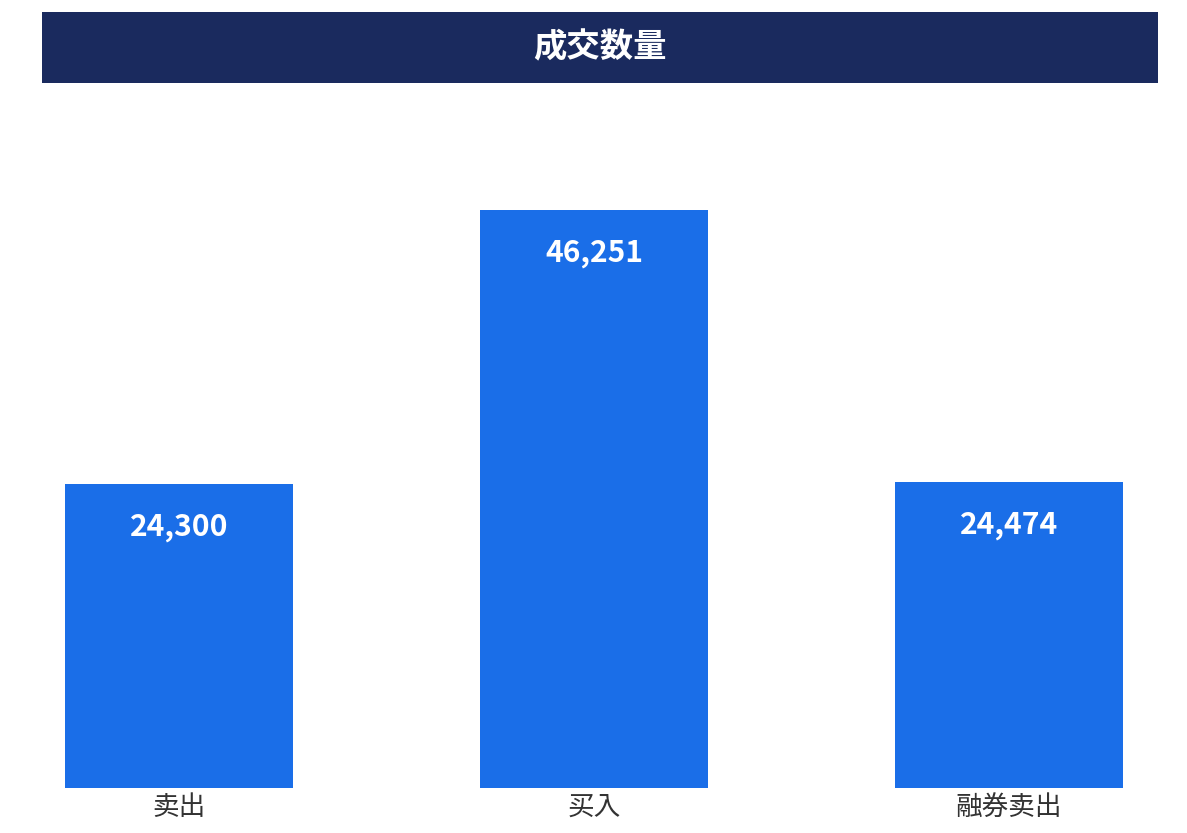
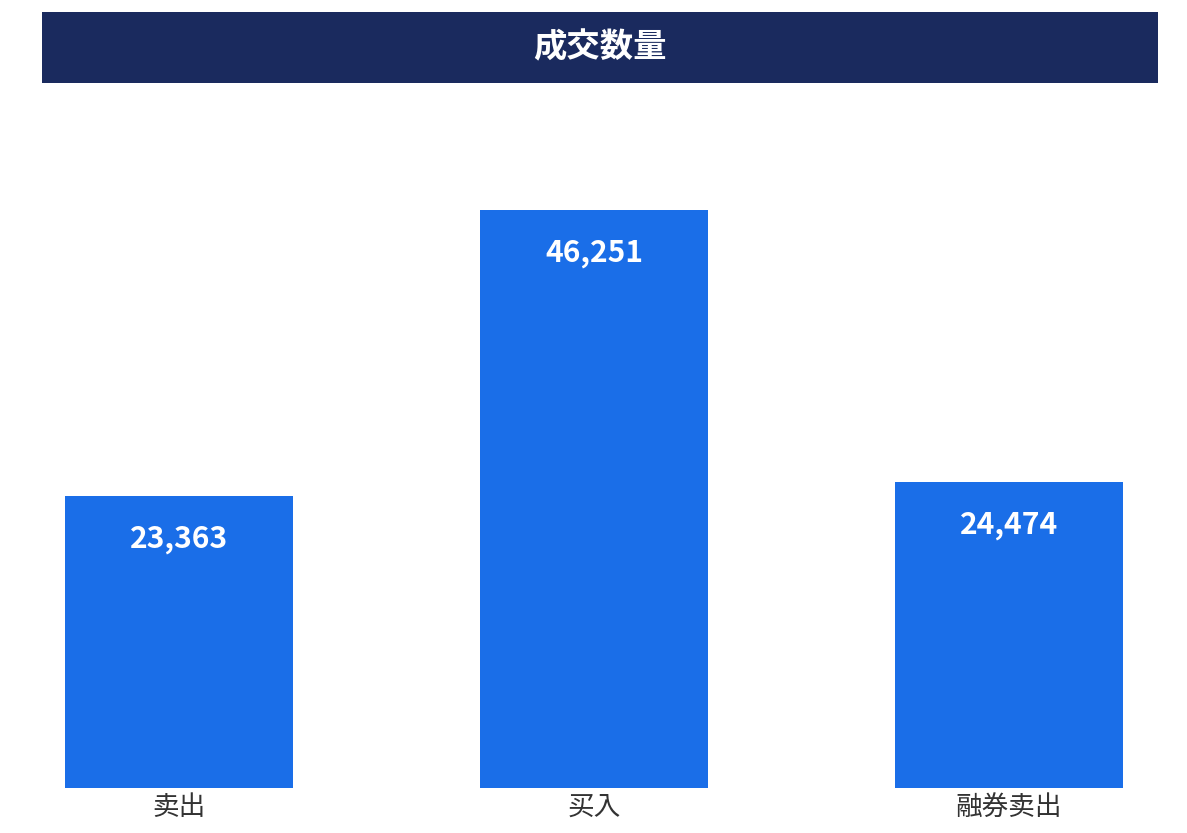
  {
-   "卖出": "24,300",
+   "卖出": "23,363",
    "买入": "46,251",
    "融券卖出": "24,474"
  }
